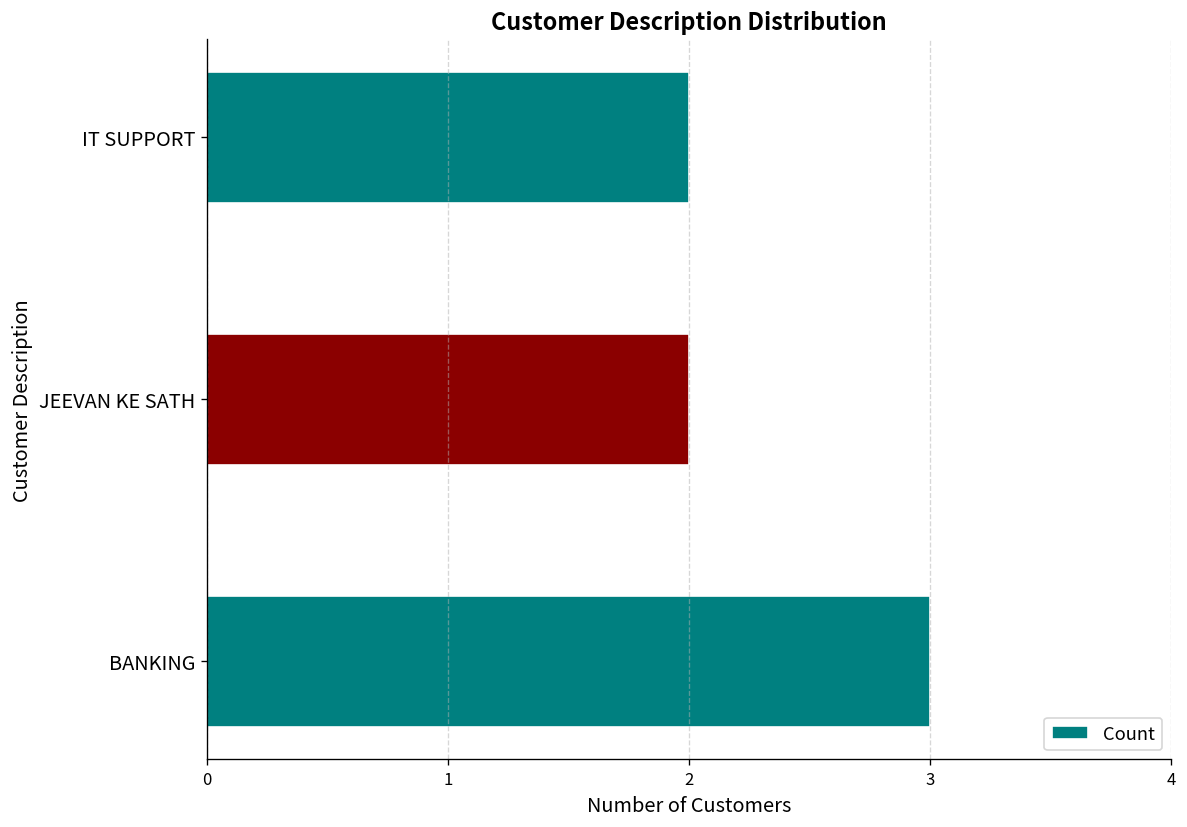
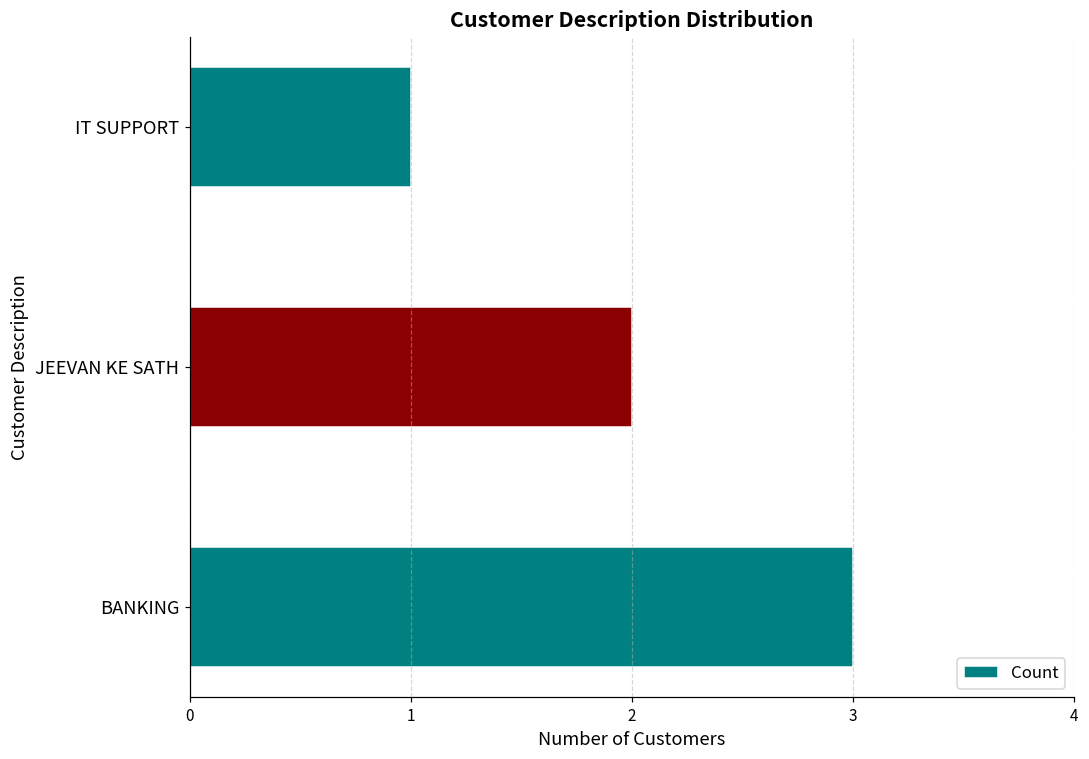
  {
-   "IT SUPPORT": 2,
+   "IT SUPPORT": 1,
    "JEEVAN KE SATH": 2,
    "BANKING": 3
  }
